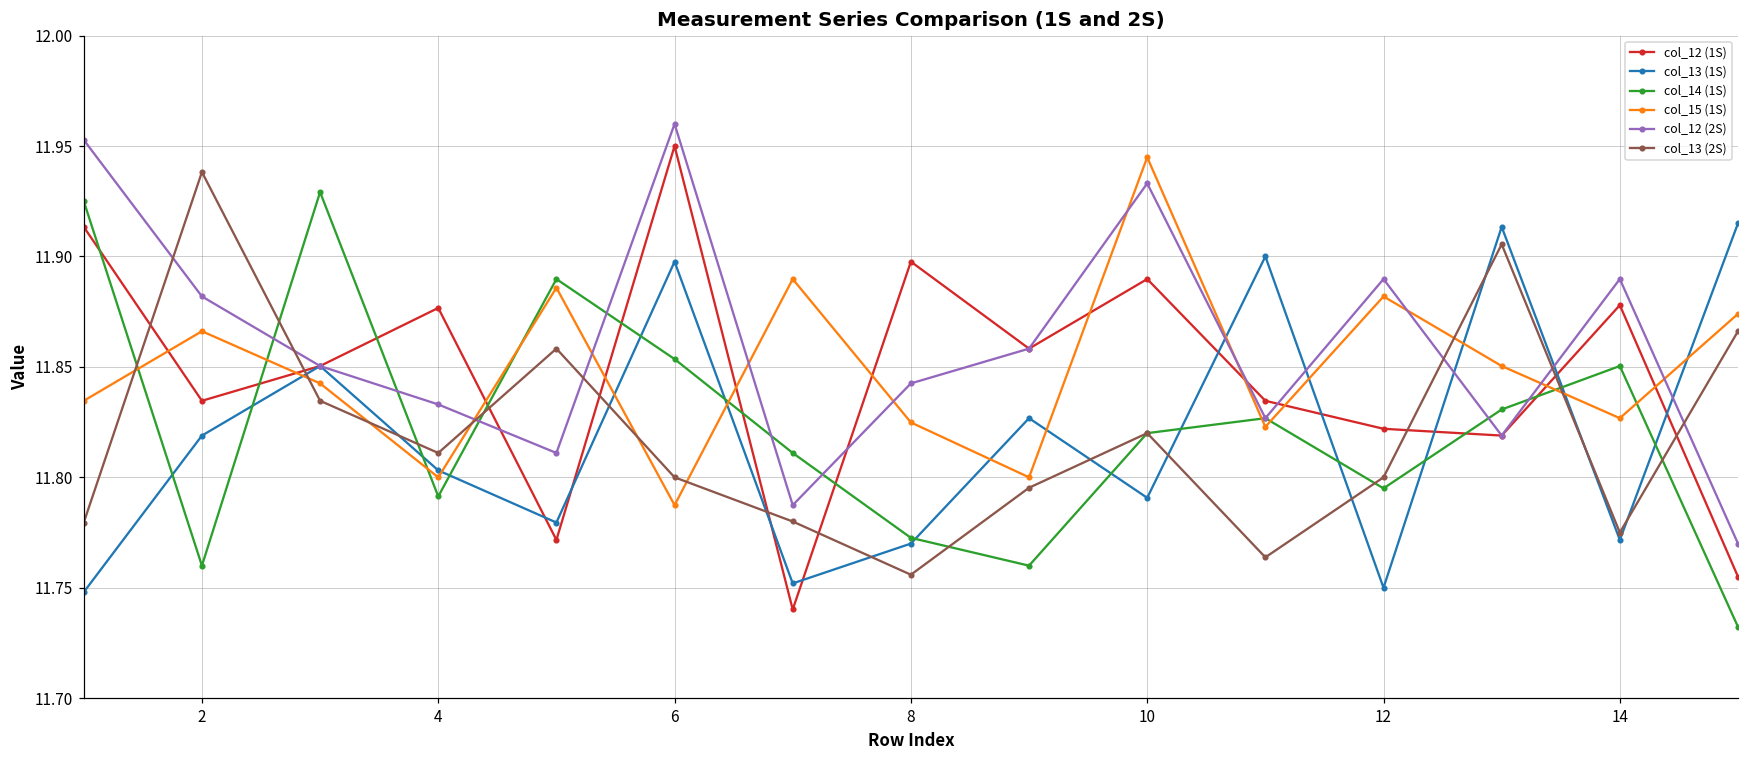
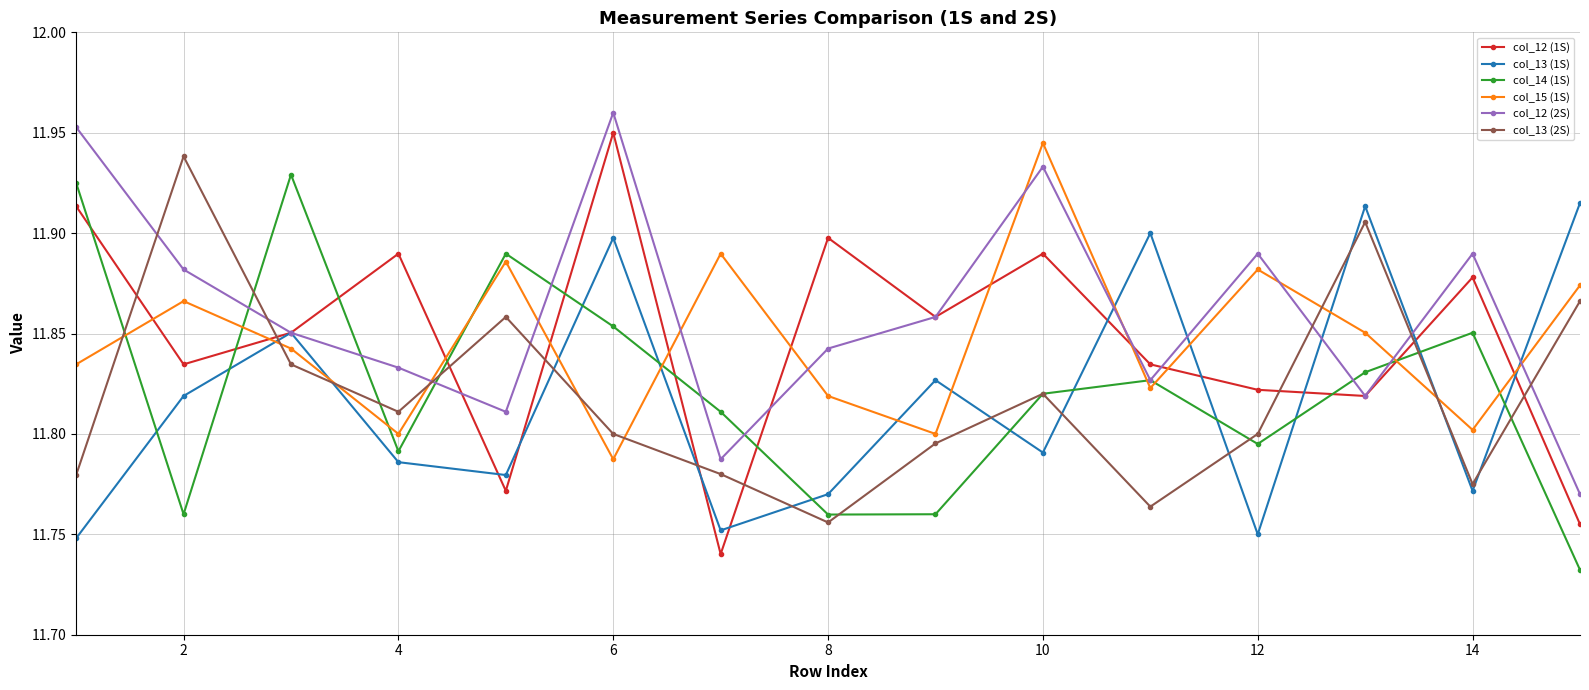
  {
    "col_12 (1S)": {
      "2": 11.835,
-     "4": 11.877,
+     "4": 11.890,
      "6": 11.950,
      "8": 11.898,
      "10": 11.890,
      "12": 11.822,
      "14": 11.878
    },
    "col_13 (1S)": {
      "2": 11.819,
-     "4": 11.803,
+     "4": 11.786,
      "6": 11.898,
      "8": 11.770,
      "10": 11.791,
      "12": 11.750,
      "14": 11.772
    },
    "col_14 (1S)": {
      "2": 11.760,
      "4": 11.791,
      "6": 11.854,
-     "8": 11.773,
+     "8": 11.760,
      "12": 11.795,
      "14": 11.850
    },
    "col_15 (1S)": {
      "2": 11.866,
      "4": 11.800,
      "6": 11.787,
-     "8": 11.825,
+     "8": 11.819,
      "10": 11.945,
      "12": 11.882,
-     "14": 11.827
+     "14": 11.802
    },
    "col_12 (2S)": {
      "2": 11.882,
      "4": 11.833,
      "6": 11.960,
      "8": 11.843,
      "10": 11.933,
      "12": 11.890,
      "14": 11.890
    },
    "col_13 (2S)": {
      "2": 11.938,
      "4": 11.811,
      "6": 11.800,
      "8": 11.756,
      "12": 11.800,
      "14": 11.775
    }
  }
